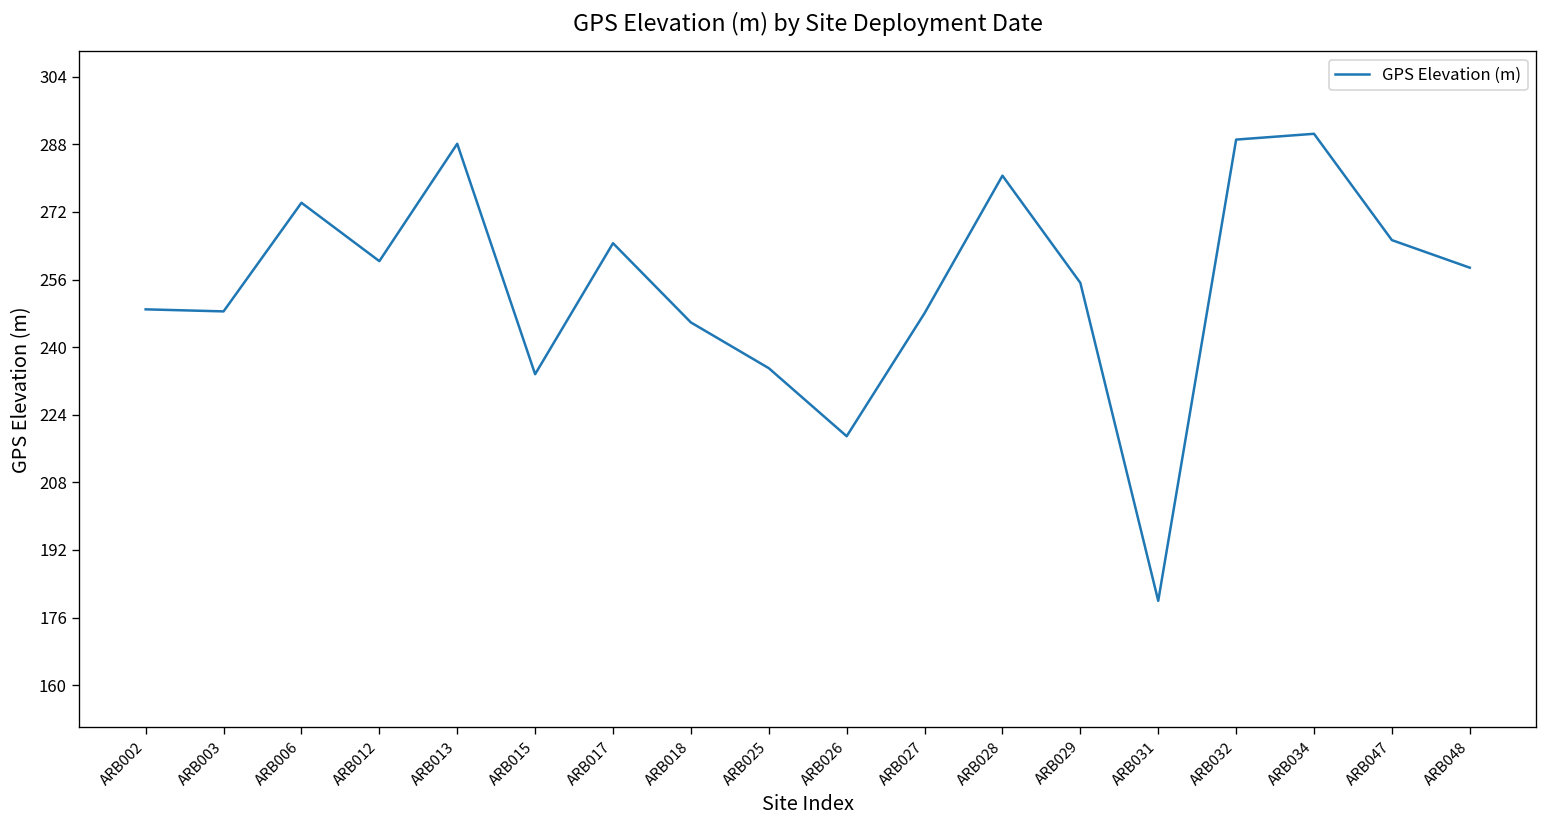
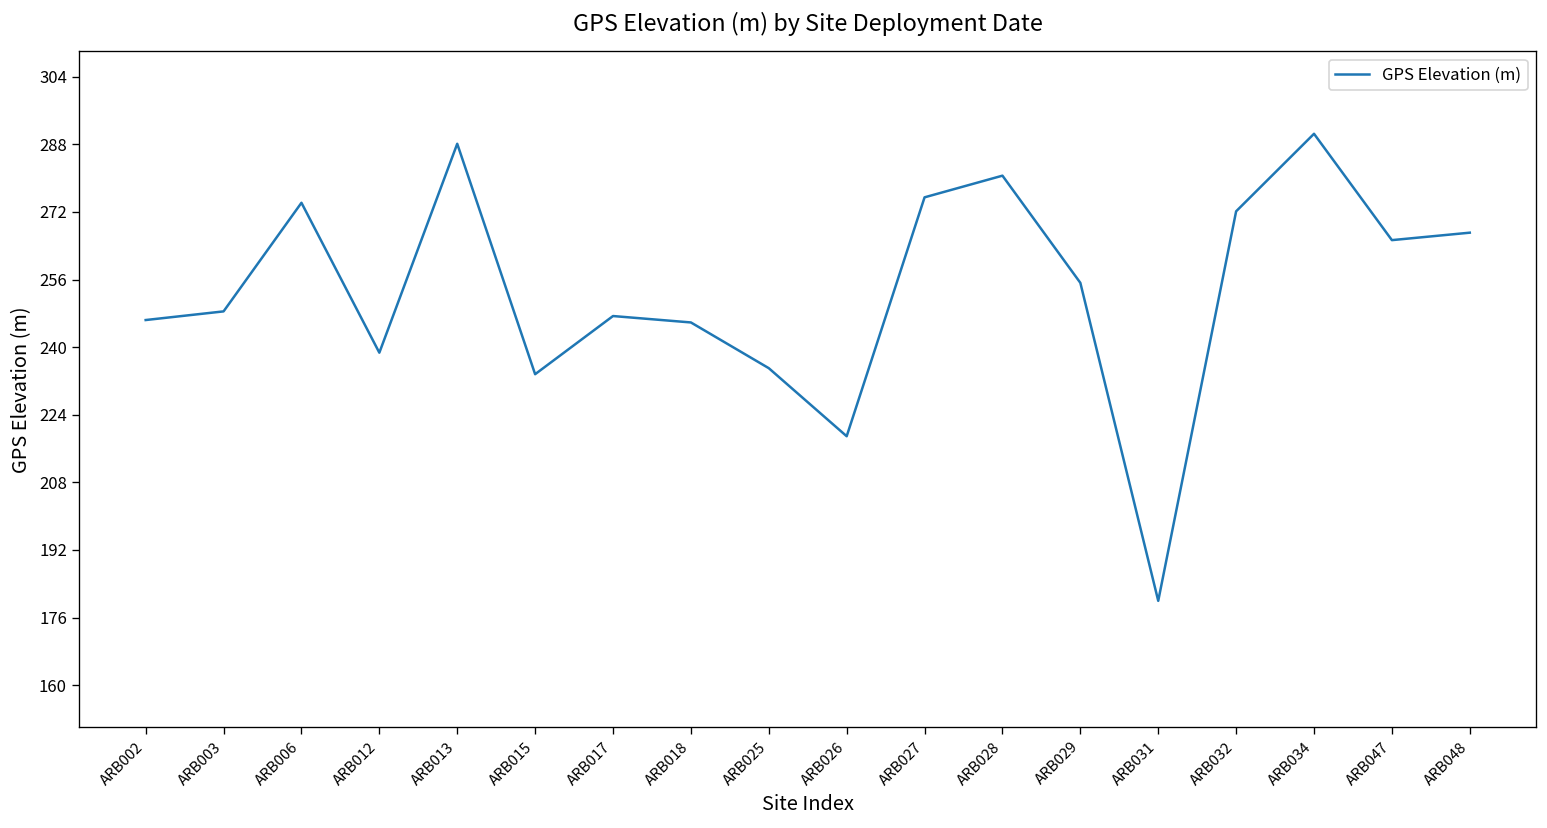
  {
-   "ARB002": 249,
+   "ARB002": 246,
    "ARB003": 248,
    "ARB006": 274,
-   "ARB012": 260,
+   "ARB012": 239,
    "ARB013": 288,
    "ARB015": 234,
-   "ARB017": 265,
+   "ARB017": 247,
    "ARB018": 246,
    "ARB025": 235,
    "ARB026": 219,
-   "ARB027": 248,
+   "ARB027": 275,
    "ARB028": 281,
    "ARB029": 255,
    "ARB031": 180,
-   "ARB032": 289,
+   "ARB032": 272,
    "ARB034": 290,
    "ARB047": 265,
-   "ARB048": 259
+   "ARB048": 267
  }
